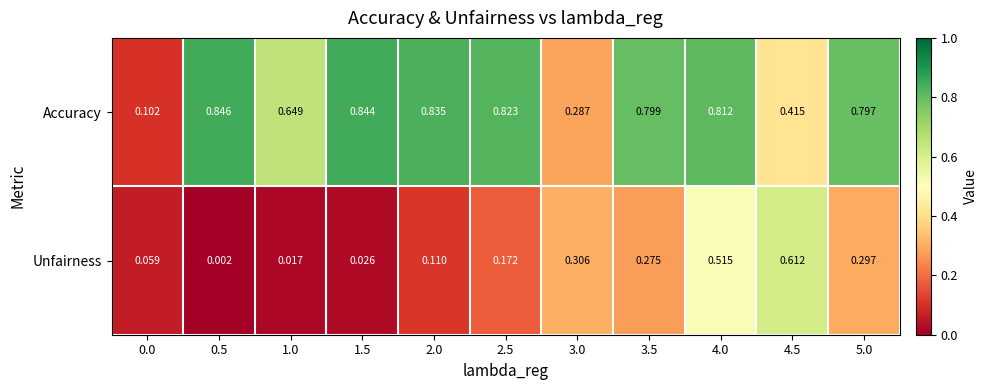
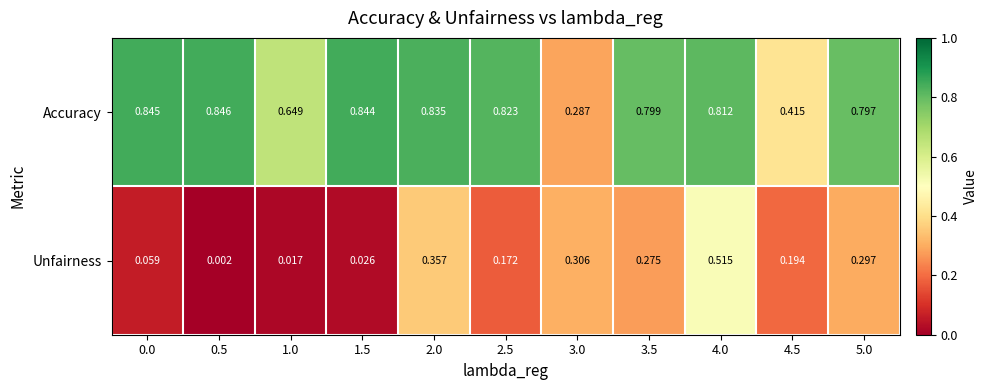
  {
    "Accuracy": {
-     "0.0": 0.102,
+     "0.0": 0.845,
      "0.5": 0.846,
      "1.0": 0.649,
      "1.5": 0.844,
      "2.0": 0.835,
      "2.5": 0.823,
      "3.0": 0.287,
      "3.5": 0.799,
      "4.0": 0.812,
      "4.5": 0.415,
      "5.0": 0.797
    },
    "Unfairness": {
      "0.0": 0.059,
      "0.5": 0.002,
      "1.0": 0.017,
      "1.5": 0.026,
-     "2.0": 0.110,
+     "2.0": 0.357,
      "2.5": 0.172,
      "3.0": 0.306,
      "3.5": 0.275,
      "4.0": 0.515,
-     "4.5": 0.612,
+     "4.5": 0.194,
      "5.0": 0.297
    }
  }
